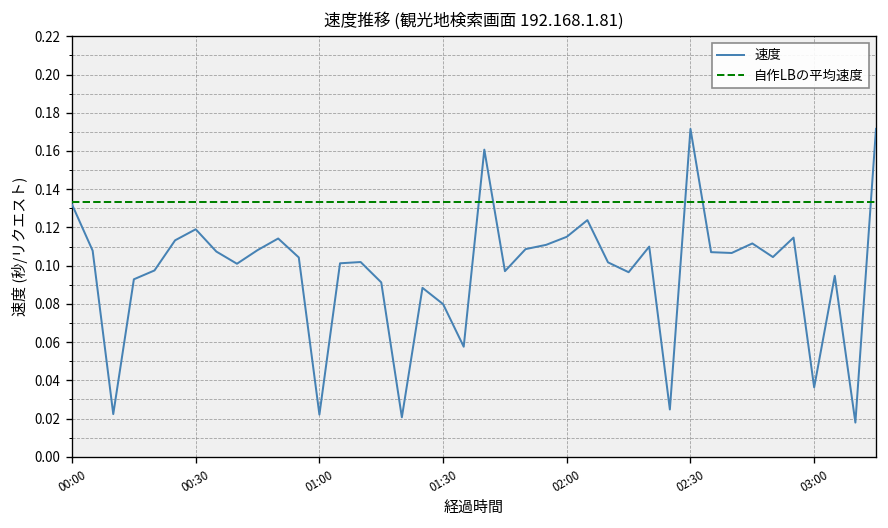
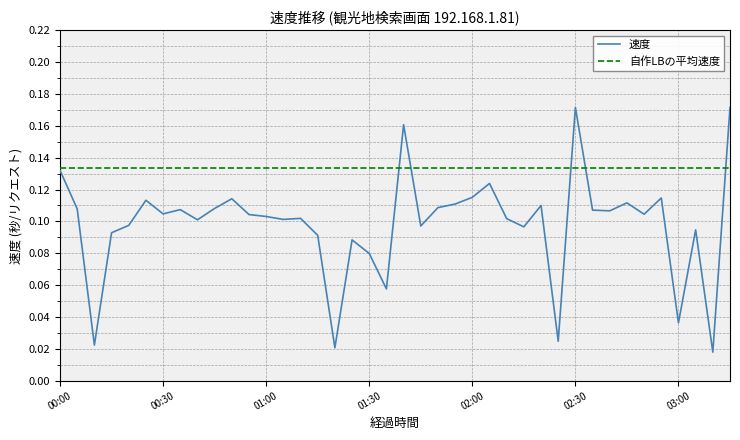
  {
    "速度": {
-     "00:30": 0.119,
-     "01:00": 0.022,
+     "00:30": 0.105,
+     "01:00": 0.103,
      "01:30": 0.080,
      "02:00": 0.115,
      "02:30": 0.172,
      "03:00": 0.036
    },
    "自作LBの平均速度": {
      "00:30": 0.133,
      "01:00": 0.133,
      "01:30": 0.133,
      "02:00": 0.133,
      "02:30": 0.133,
      "03:00": 0.133
    }
  }
